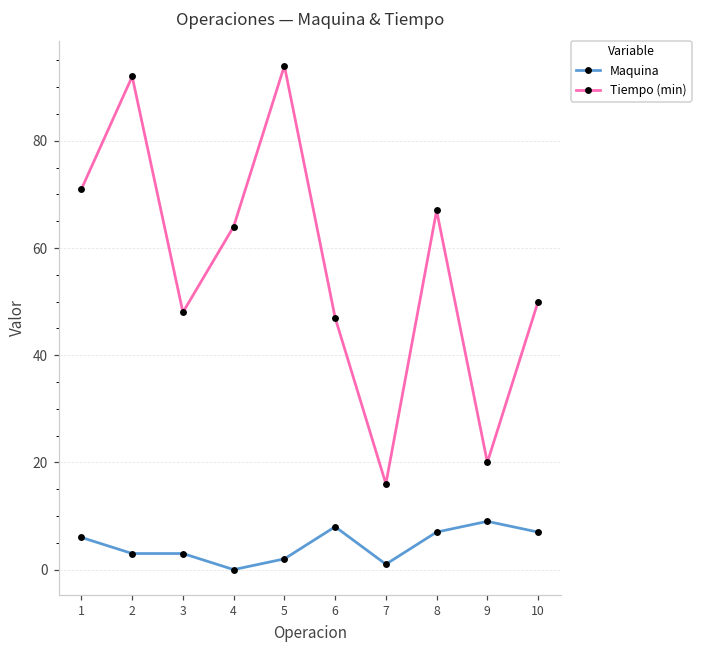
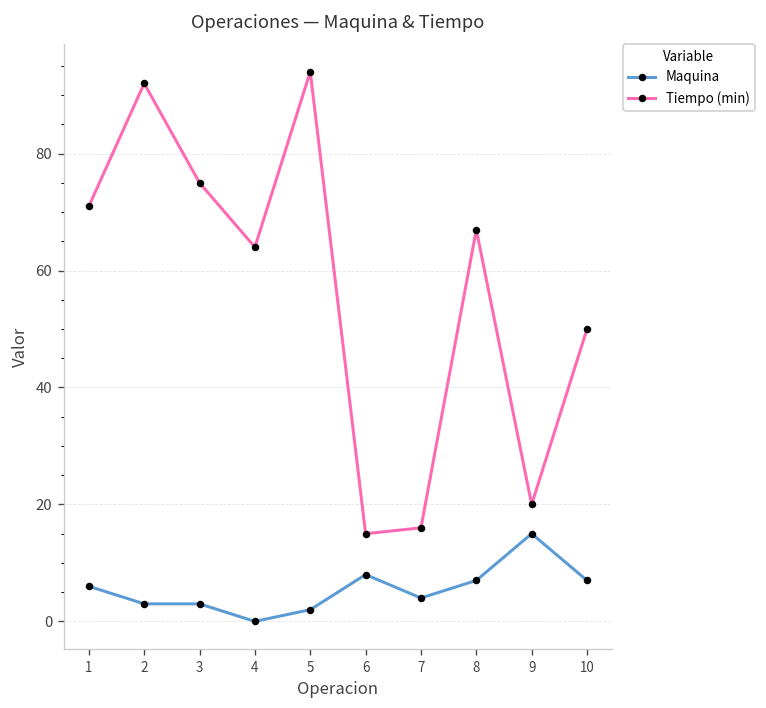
  {
    "Maquina": {
      "1": 6,
      "2": 3,
      "3": 3,
      "4": 0,
      "5": 2,
      "6": 8,
-     "7": 1,
+     "7": 4,
      "8": 7,
-     "9": 9,
+     "9": 15,
      "10": 7
    },
    "Tiempo (min)": {
      "1": 71,
      "2": 92,
-     "3": 48,
+     "3": 75,
      "4": 64,
      "5": 94,
-     "6": 47,
+     "6": 15,
      "7": 16,
      "8": 67,
      "9": 20,
      "10": 50
    }
  }
